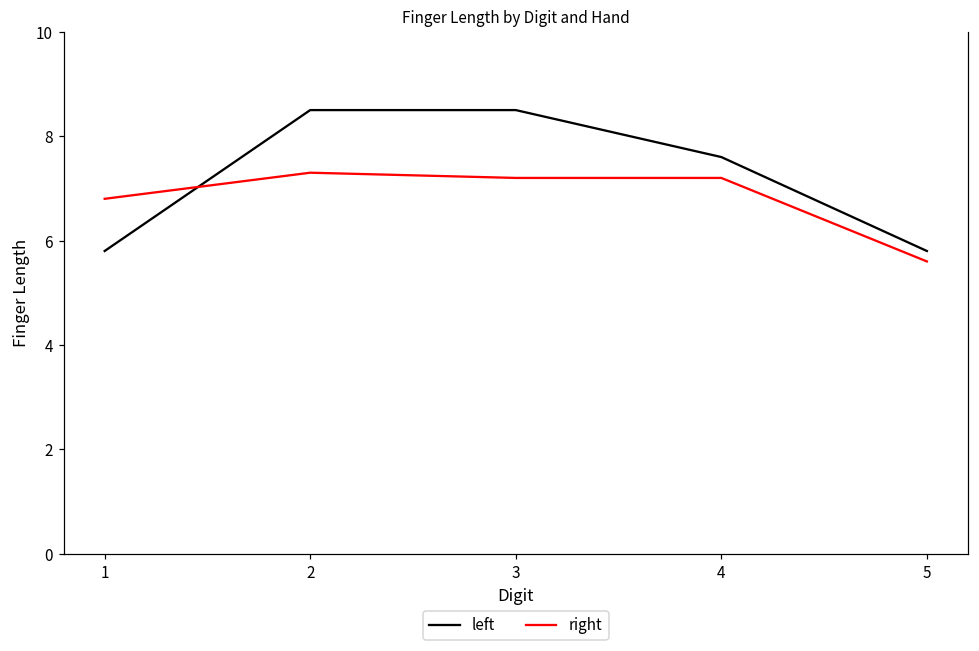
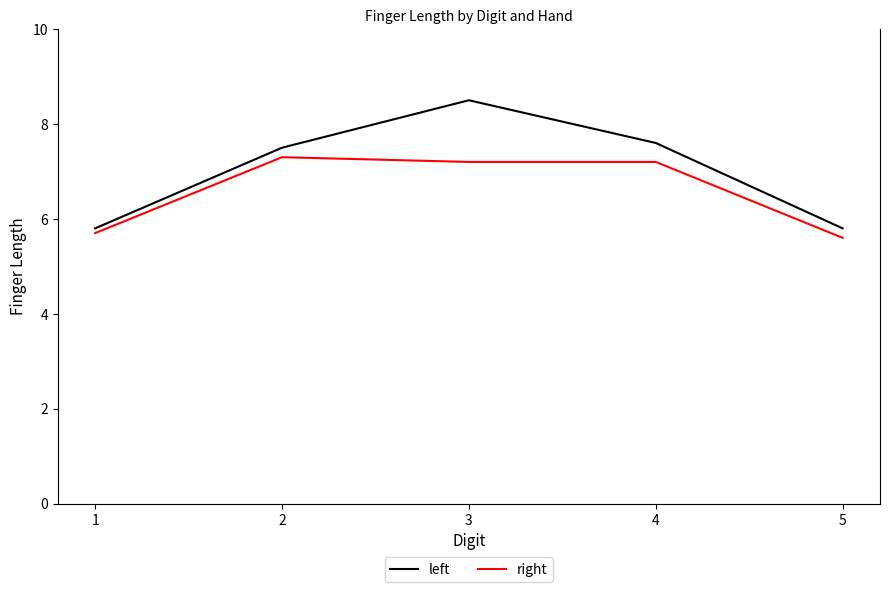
  {
    "left": {
      "1": 5.8,
-     "2": 8.5,
+     "2": 7.5,
      "3": 8.5,
      "4": 7.6,
      "5": 5.8
    },
    "right": {
-     "1": 6.8,
+     "1": 5.7,
      "2": 7.3,
      "3": 7.2,
      "4": 7.2,
      "5": 5.6
    }
  }
